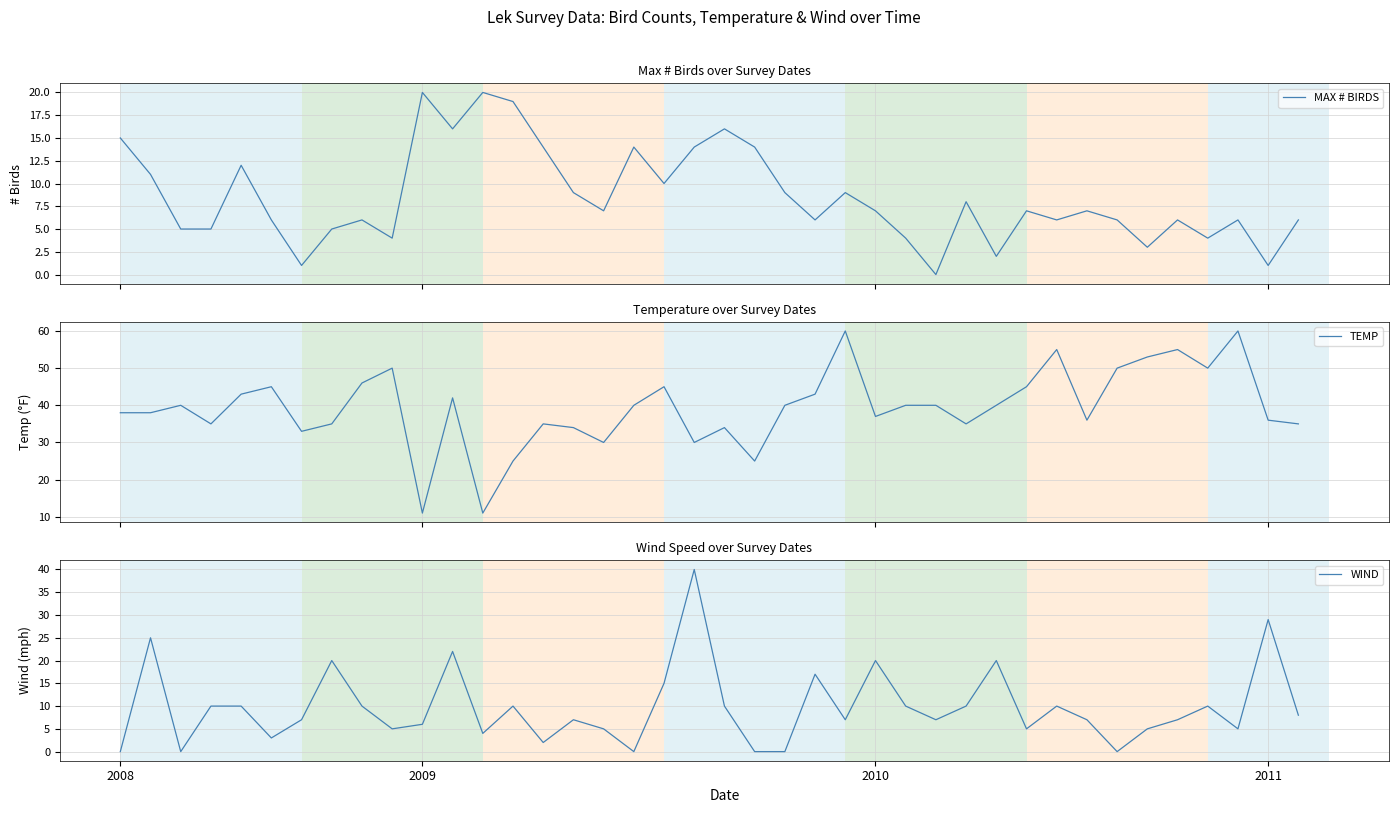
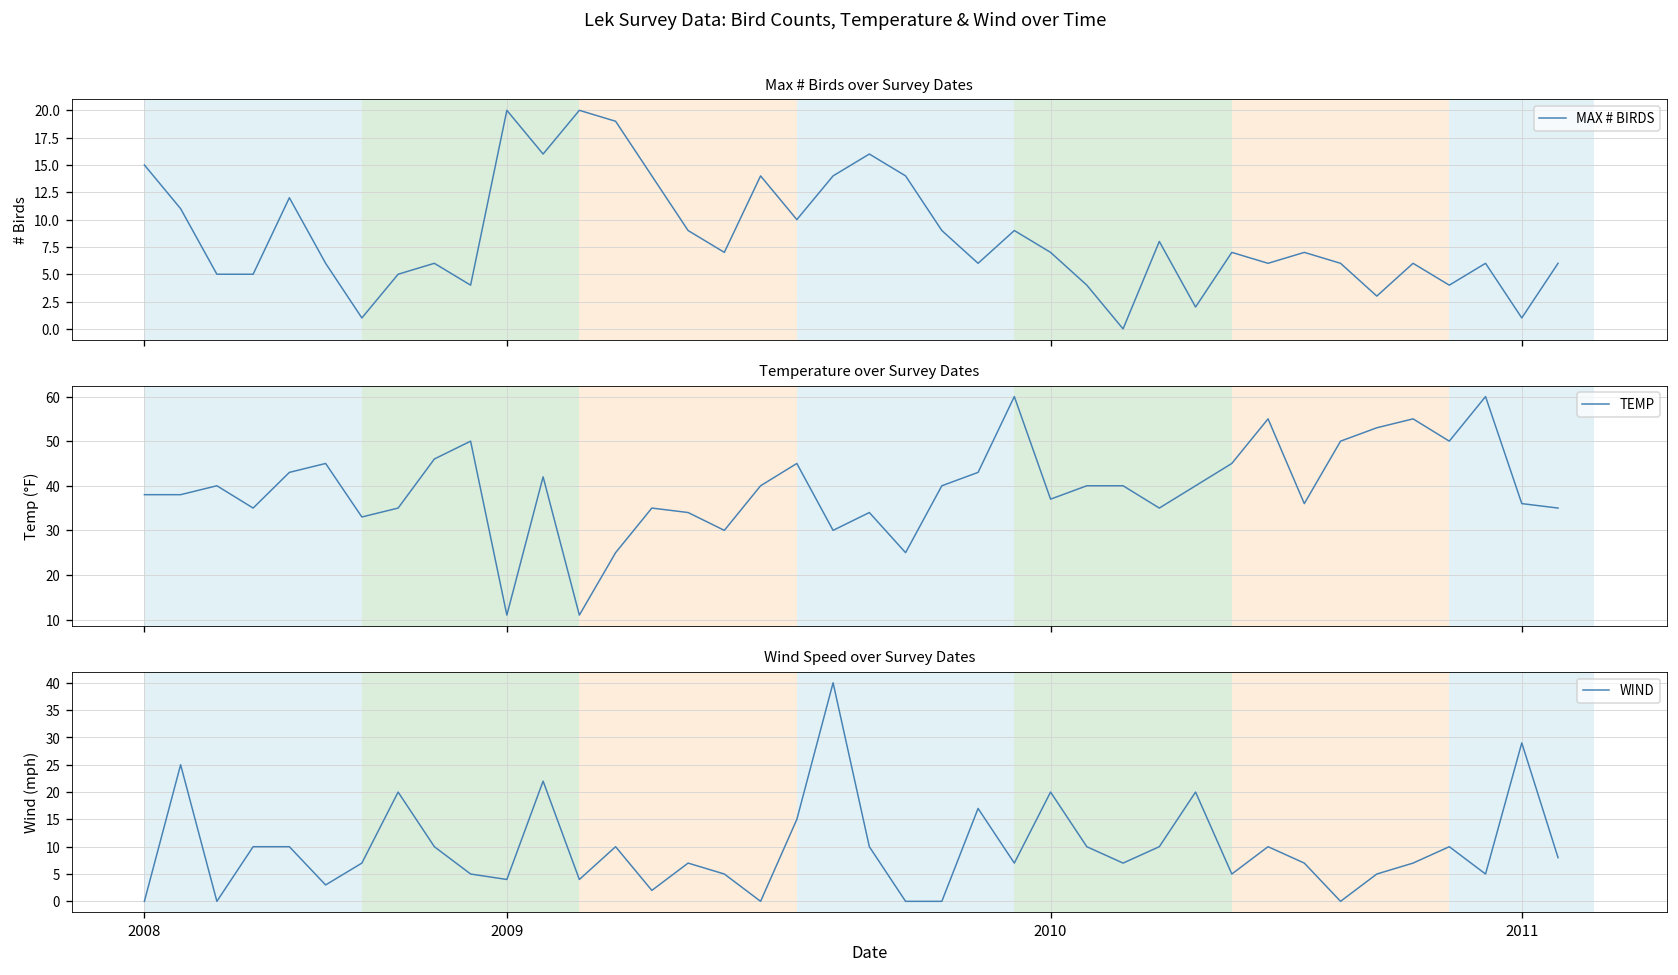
  {
    "Wind Speed over Survey Dates": {
      "2008": 0,
-     "2009": 6,
+     "2009": 4,
      "2010": 20,
      "2011": 29
    }
  }
